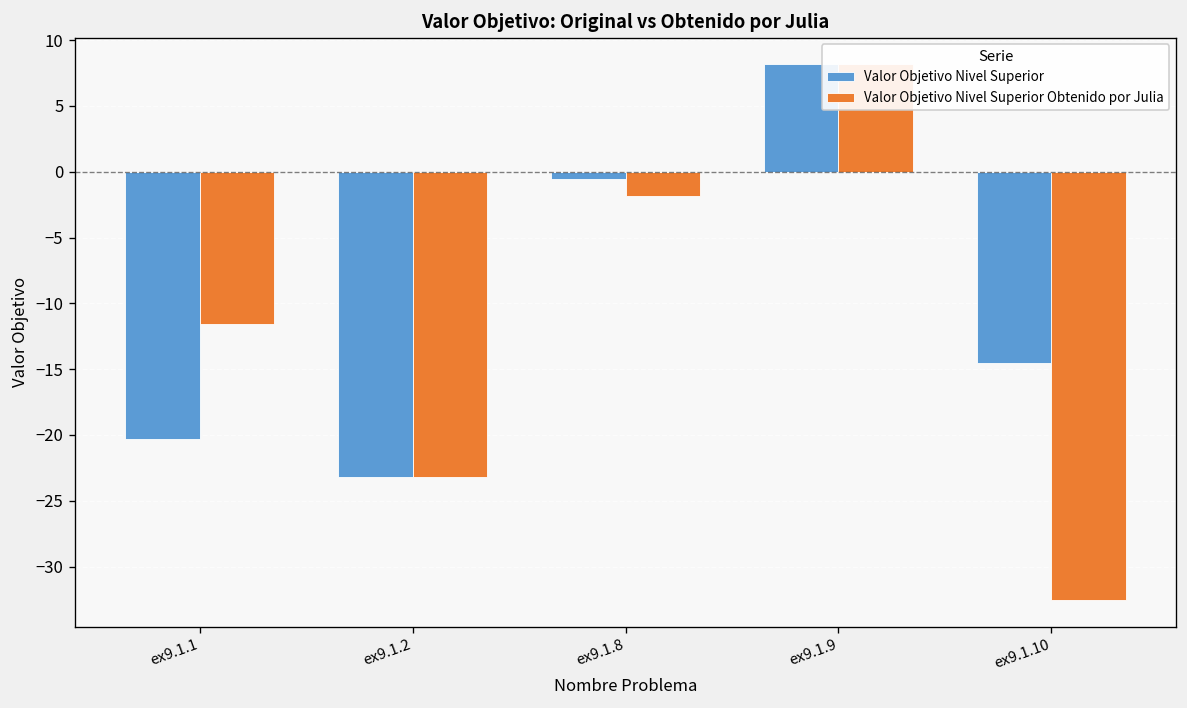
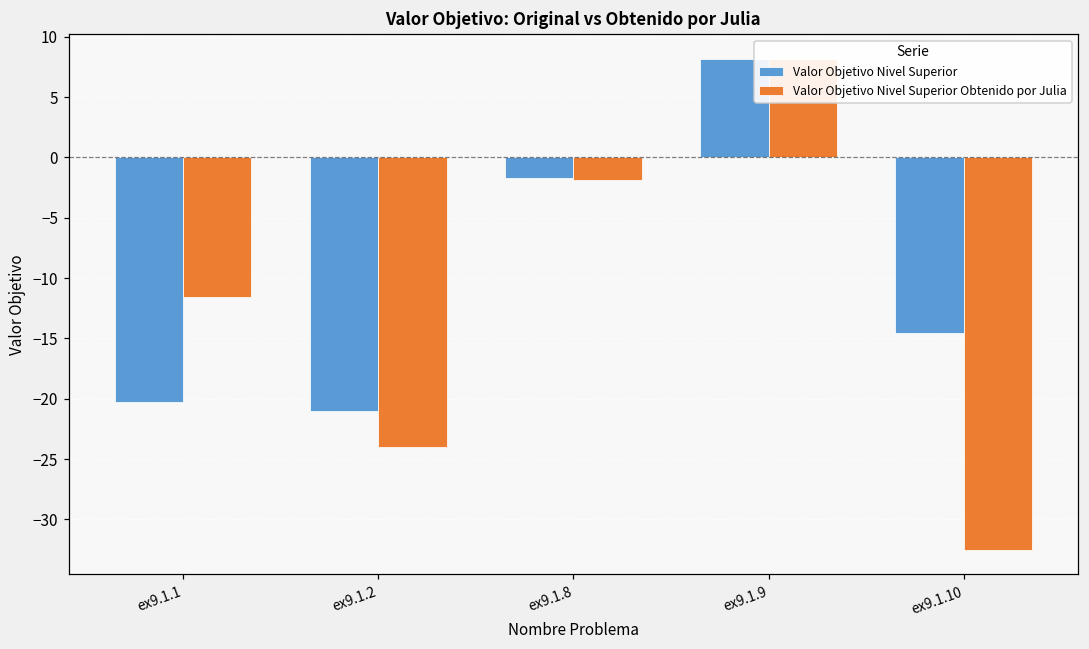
  {
    "Valor Objetivo Nivel Superior": {
      "ex9.1.1": -20.3,
-     "ex9.1.2": -23.2,
-     "ex9.1.8": -0.6,
+     "ex9.1.2": -21.0,
+     "ex9.1.8": -1.7,
      "ex9.1.9": 8.2,
      "ex9.1.10": -14.5
    },
    "Valor Objetivo Nivel Superior Obtenido por Julia": {
      "ex9.1.1": -11.6,
-     "ex9.1.2": -23.2,
+     "ex9.1.2": -24.0,
      "ex9.1.8": -1.9,
      "ex9.1.10": -32.5
    }
  }
